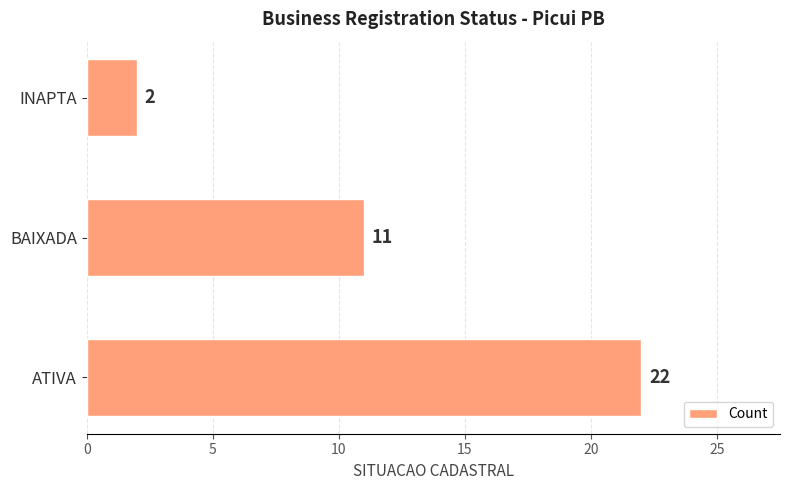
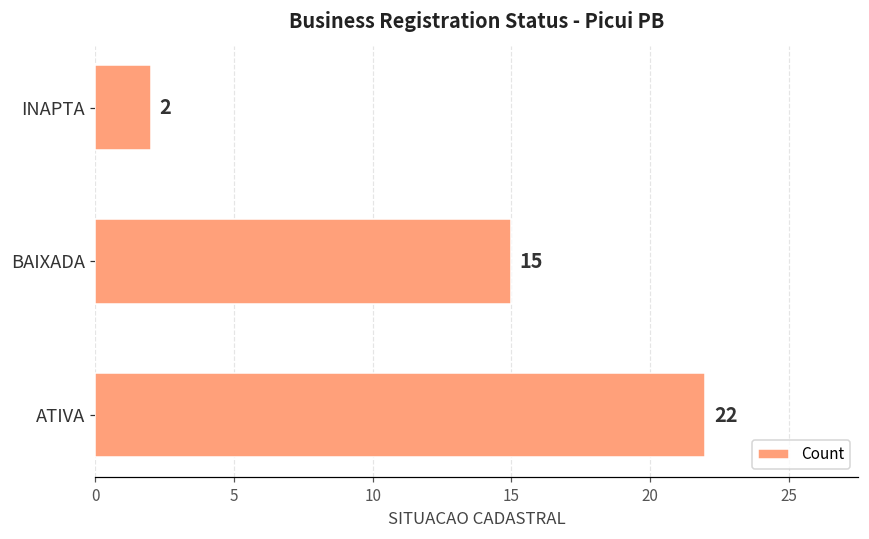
  {
    "INAPTA": 2,
-   "BAIXADA": 11,
+   "BAIXADA": 15,
    "ATIVA": 22
  }
